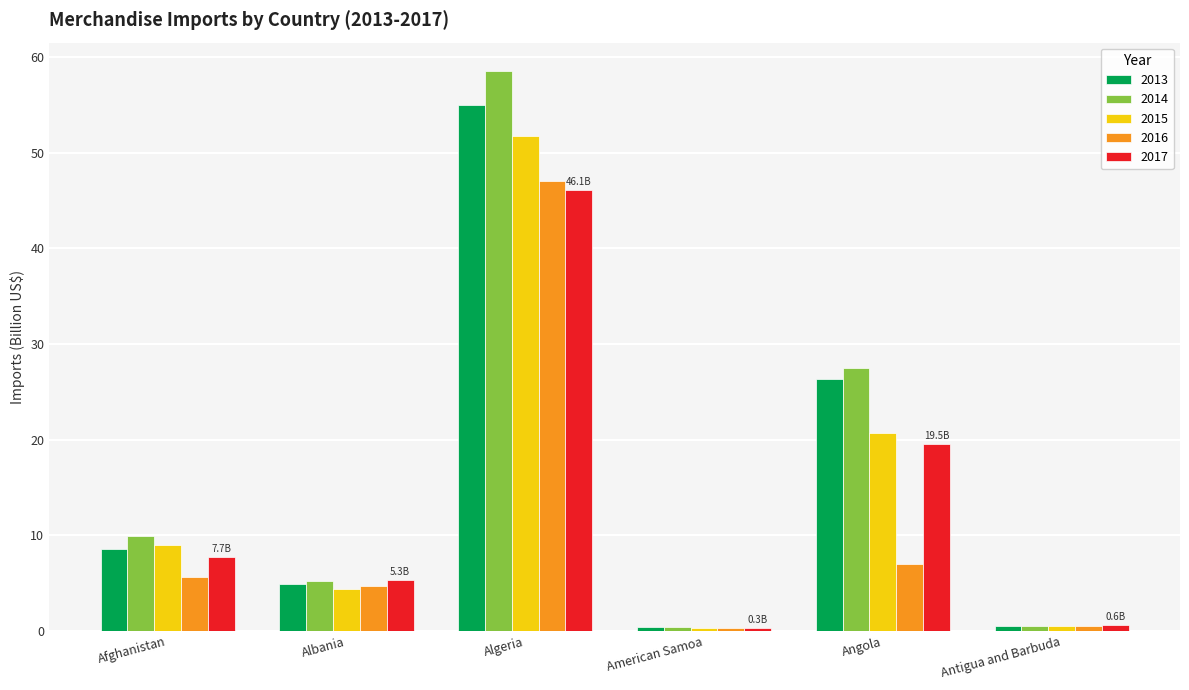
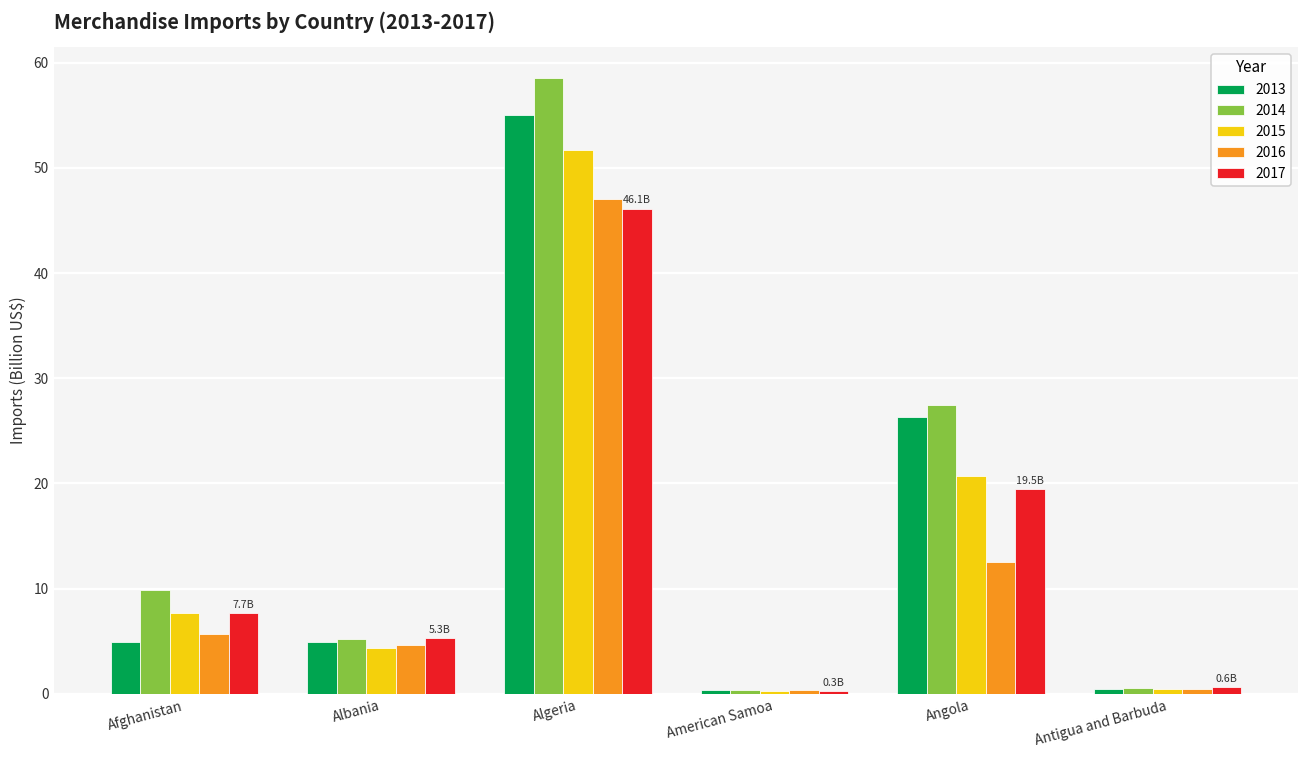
  {
    "2013": {
-     "Afghanistan": "9",
+     "Afghanistan": "5",
      "Albania": "5",
      "Algeria": "55",
      "American Samoa": "0",
      "Angola": "26",
      "Antigua and Barbuda": "1"
    },
    "2014": {
      "Afghanistan": "10",
      "Albania": "5",
      "Algeria": "59",
      "American Samoa": "0",
      "Angola": "28",
      "Antigua and Barbuda": "1"
    },
    "2015": {
-     "Afghanistan": "9",
+     "Afghanistan": "8",
      "Albania": "4",
      "Algeria": "52",
      "American Samoa": "0",
      "Angola": "21",
      "Antigua and Barbuda": "0"
    },
    "2016": {
      "Afghanistan": "6",
      "Albania": "5",
      "Algeria": "47",
-     "Angola": "7",
+     "Angola": "13",
      "Antigua and Barbuda": "1"
    },
    "2017": {
      "Afghanistan": "7.7B",
      "Albania": "5.3B",
      "Algeria": "46.1B",
      "American Samoa": "0.3B",
      "Angola": "19.5B",
      "Antigua and Barbuda": "0.6B"
    }
  }
